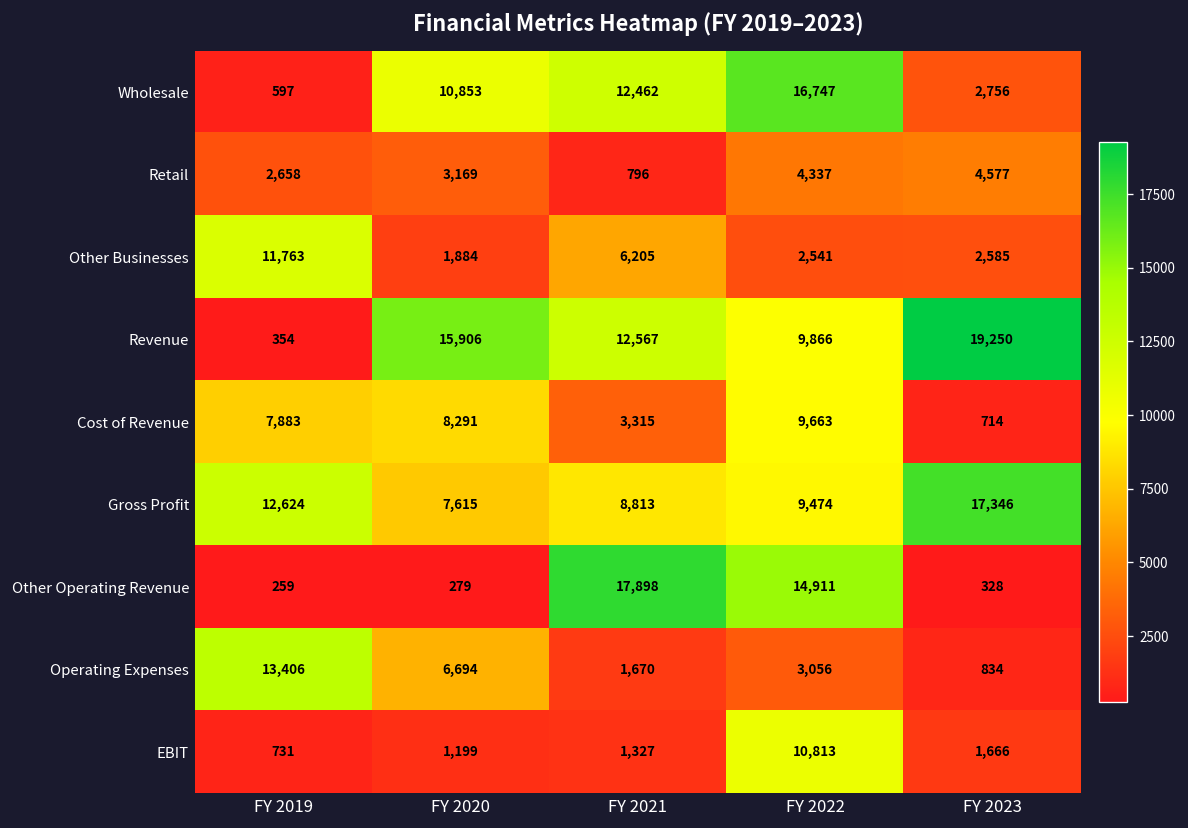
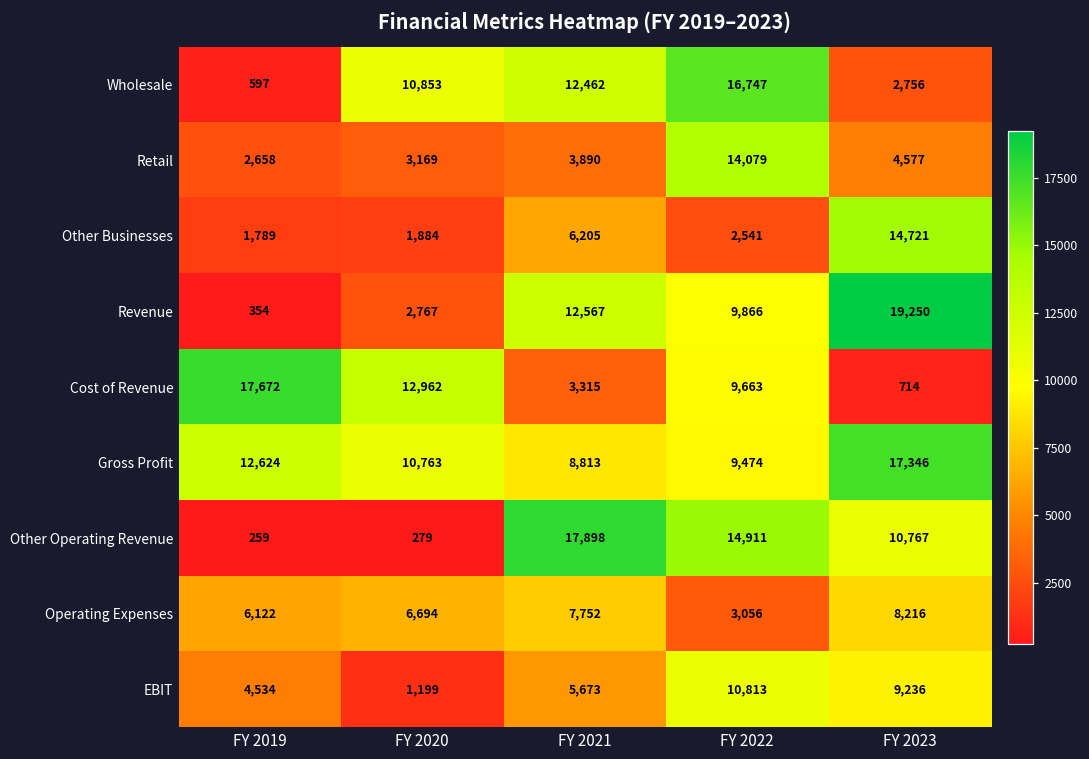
  {
    "Wholesale": {
      "FY 2019": "597",
      "FY 2020": "10,853",
      "FY 2021": "12,462",
      "FY 2022": "16,747",
      "FY 2023": "2,756"
    },
    "Retail": {
      "FY 2019": "2,658",
      "FY 2020": "3,169",
-     "FY 2021": "796",
-     "FY 2022": "4,337",
+     "FY 2021": "3,890",
+     "FY 2022": "14,079",
      "FY 2023": "4,577"
    },
    "Other Businesses": {
-     "FY 2019": "11,763",
+     "FY 2019": "1,789",
      "FY 2020": "1,884",
      "FY 2021": "6,205",
      "FY 2022": "2,541",
-     "FY 2023": "2,585"
+     "FY 2023": "14,721"
    },
    "Revenue": {
      "FY 2019": "354",
-     "FY 2020": "15,906",
+     "FY 2020": "2,767",
      "FY 2021": "12,567",
      "FY 2022": "9,866",
      "FY 2023": "19,250"
    },
    "Cost of Revenue": {
-     "FY 2019": "7,883",
-     "FY 2020": "8,291",
+     "FY 2019": "17,672",
+     "FY 2020": "12,962",
      "FY 2021": "3,315",
      "FY 2022": "9,663",
      "FY 2023": "714"
    },
    "Gross Profit": {
      "FY 2019": "12,624",
-     "FY 2020": "7,615",
+     "FY 2020": "10,763",
      "FY 2021": "8,813",
      "FY 2022": "9,474",
      "FY 2023": "17,346"
    },
    "Other Operating Revenue": {
      "FY 2019": "259",
      "FY 2020": "279",
      "FY 2021": "17,898",
      "FY 2022": "14,911",
-     "FY 2023": "328"
+     "FY 2023": "10,767"
    },
    "Operating Expenses": {
-     "FY 2019": "13,406",
+     "FY 2019": "6,122",
      "FY 2020": "6,694",
-     "FY 2021": "1,670",
+     "FY 2021": "7,752",
      "FY 2022": "3,056",
-     "FY 2023": "834"
+     "FY 2023": "8,216"
    },
    "EBIT": {
-     "FY 2019": "731",
+     "FY 2019": "4,534",
      "FY 2020": "1,199",
-     "FY 2021": "1,327",
+     "FY 2021": "5,673",
      "FY 2022": "10,813",
-     "FY 2023": "1,666"
+     "FY 2023": "9,236"
    }
  }
